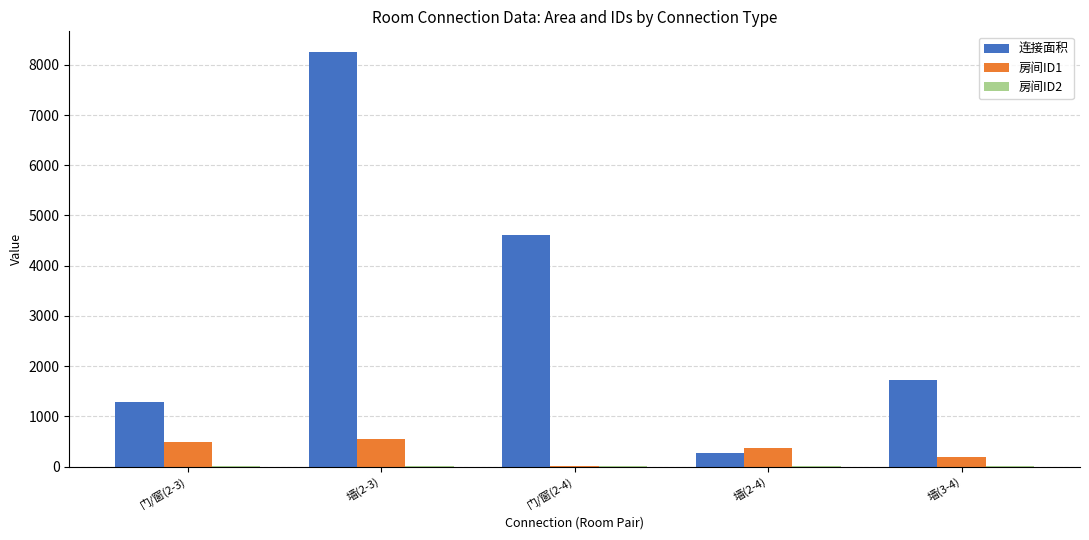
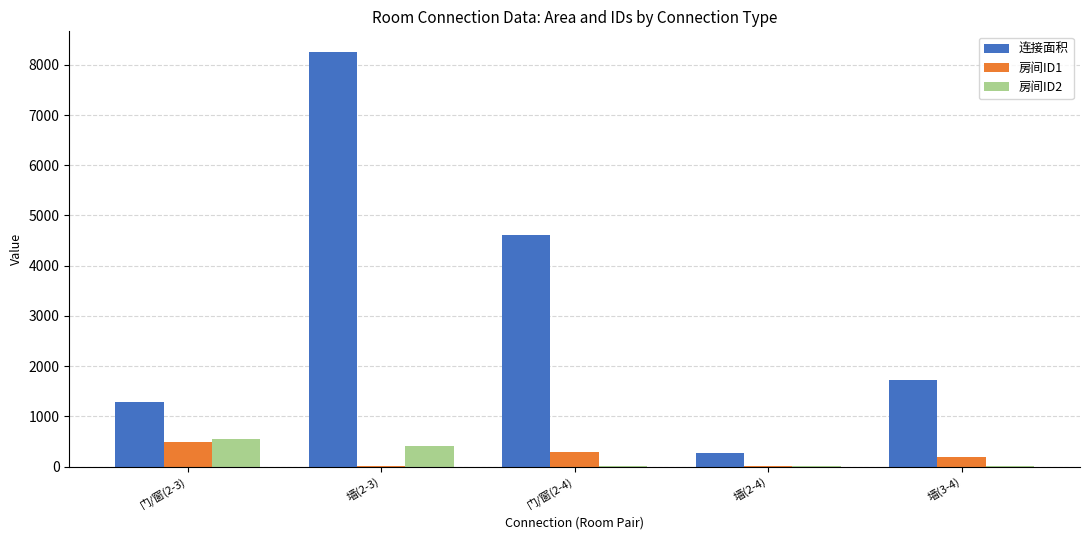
  {
    "连接面积": {
      "门/窗(2-3)": 1300,
      "墙(2-3)": 8300,
      "门/窗(2-4)": 4600,
      "墙(2-4)": 300,
      "墙(3-4)": 1700
    },
    "房间ID1": {
      "门/窗(2-3)": 500,
-     "墙(2-3)": 600,
-     "门/窗(2-4)": 0,
-     "墙(2-4)": 400,
+     "墙(2-3)": 0,
+     "门/窗(2-4)": 300,
+     "墙(2-4)": 0,
      "墙(3-4)": 200
    },
    "房间ID2": {
-     "门/窗(2-3)": 0,
-     "墙(2-3)": 0
+     "门/窗(2-3)": 600,
+     "墙(2-3)": 400
    }
  }
